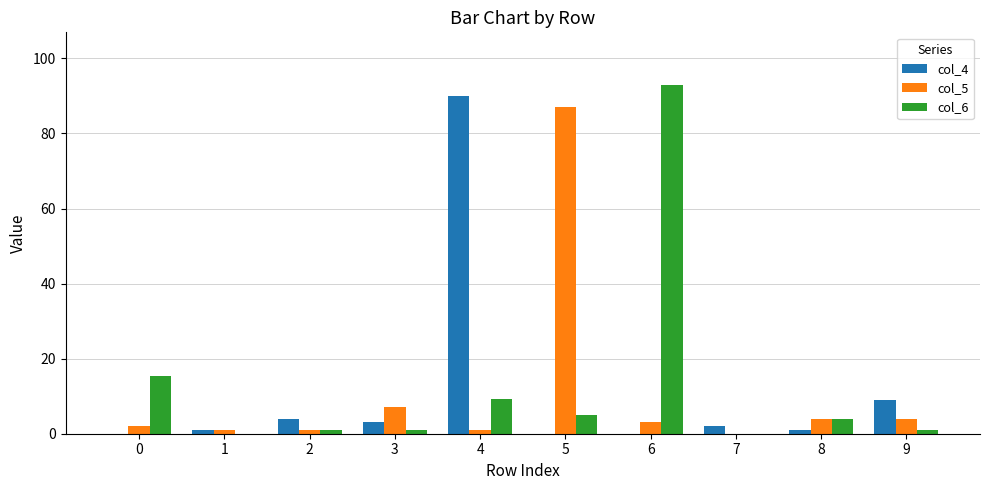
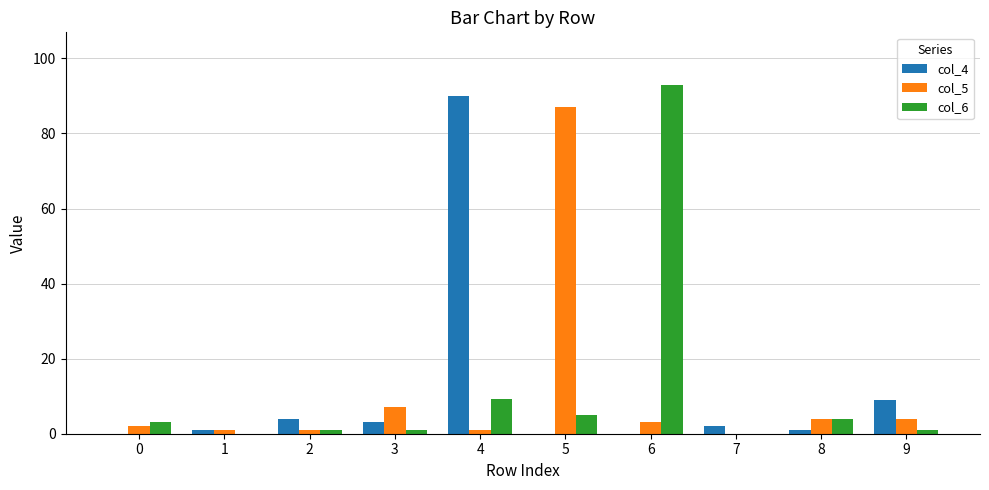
  {
    "col_4": {
      "0": 0,
      "1": 1,
      "2": 4,
      "3": 3,
      "4": 90,
      "5": 0,
      "6": 0,
      "7": 2,
      "8": 1,
      "9": 9
    },
    "col_5": {
      "0": 2,
      "1": 1,
      "2": 1,
      "3": 7,
      "4": 1,
      "5": 87,
      "6": 3,
      "7": 0,
      "8": 4,
      "9": 4
    },
    "col_6": {
-     "0": 15,
+     "0": 3,
      "1": 0,
      "2": 1,
      "3": 1,
      "4": 9,
      "5": 5,
      "6": 93,
      "7": 0,
      "8": 4,
      "9": 1
    }
  }
